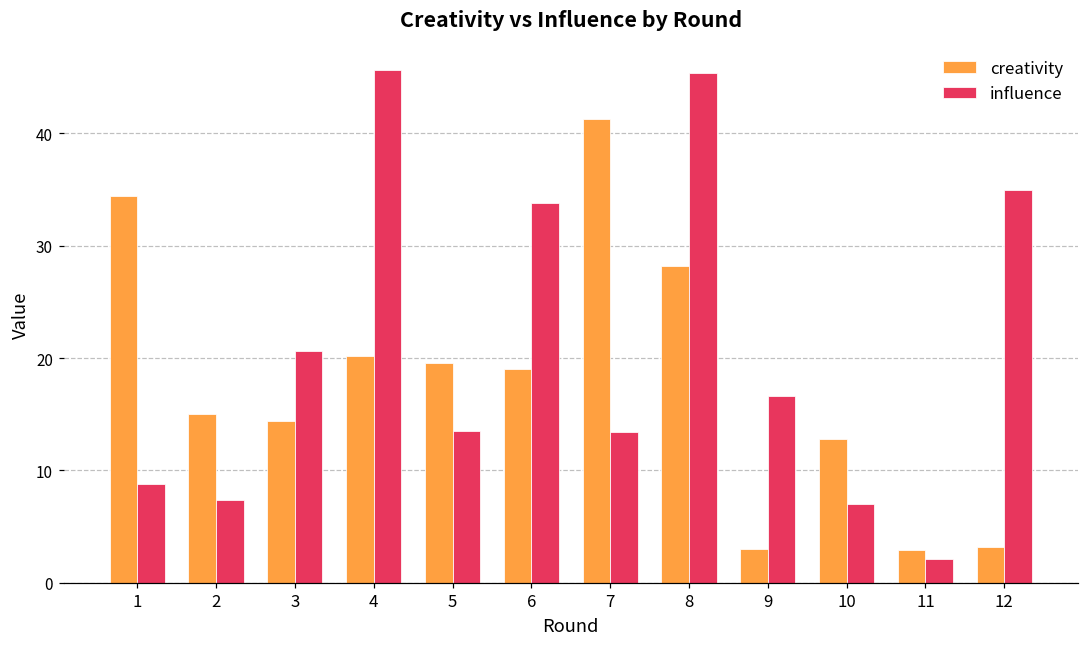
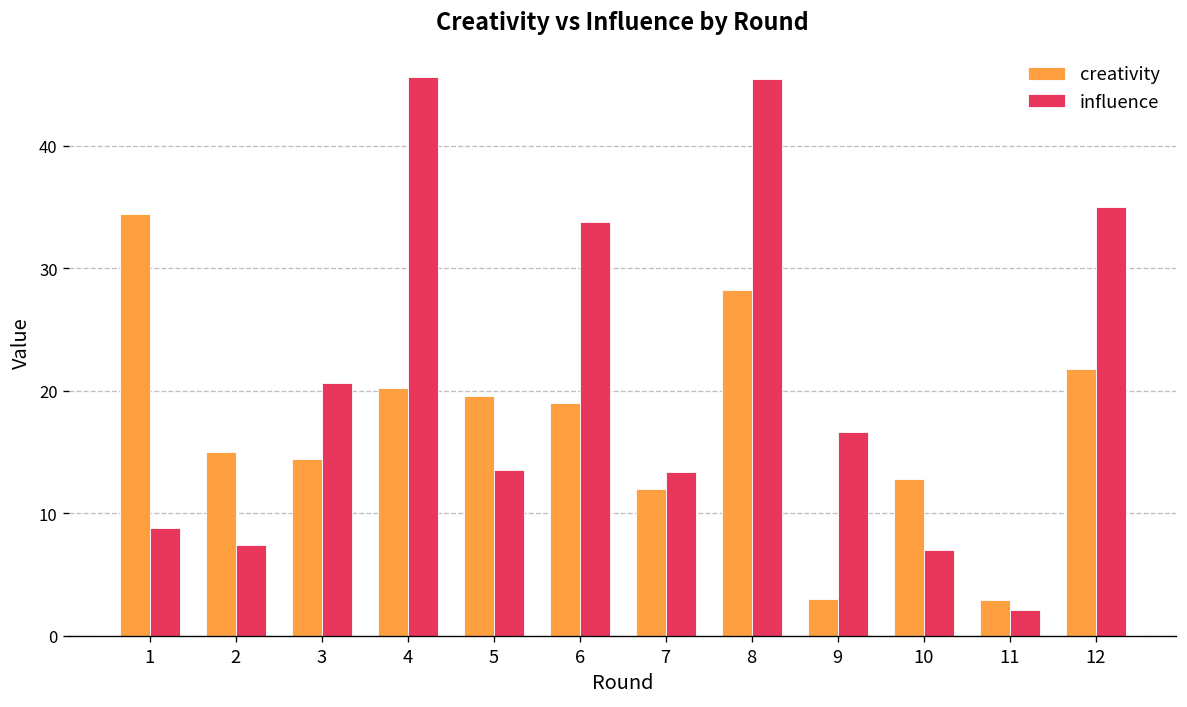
  {
    "creativity": {
      "1": 34.4,
      "2": 15.0,
      "3": 14.4,
      "4": 20.2,
      "5": 19.6,
      "6": 19.0,
-     "7": 41.3,
+     "7": 12.0,
      "8": 28.2,
      "9": 3.0,
      "10": 12.8,
      "11": 2.9,
-     "12": 3.2
+     "12": 21.8
    },
    "influence": {
      "1": 8.8,
      "2": 7.4,
      "3": 20.6,
      "4": 45.6,
      "5": 13.5,
      "6": 33.8,
      "7": 13.4,
      "8": 45.4,
      "9": 16.6,
      "10": 7.0,
      "11": 2.1,
      "12": 35.0
    }
  }
